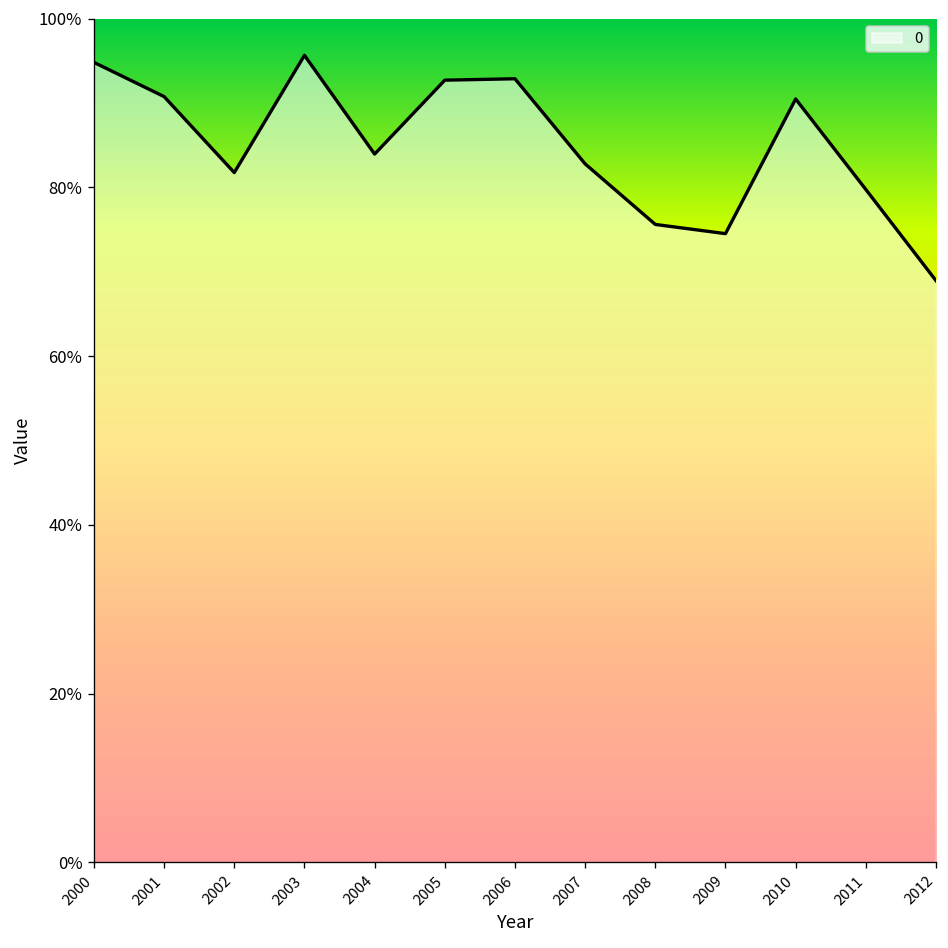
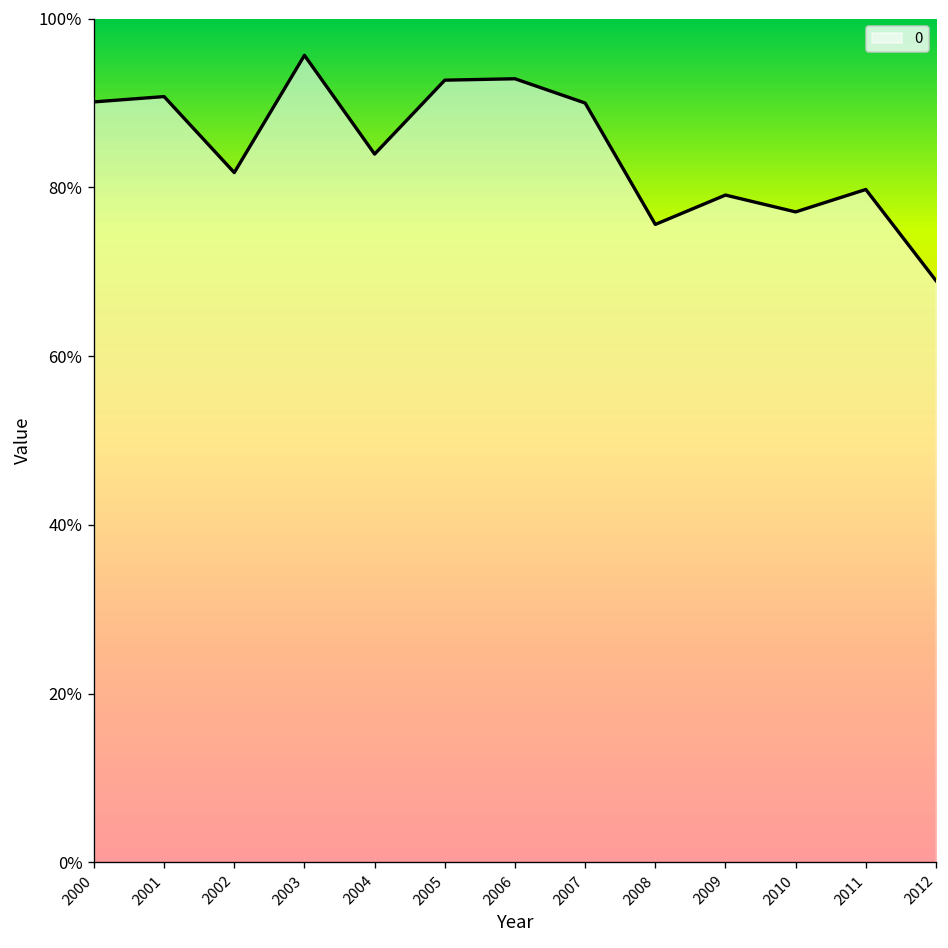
  {
-   "2000": "95%",
+   "2000": "90%",
    "2001": "91%",
    "2002": "82%",
    "2003": "96%",
    "2004": "84%",
    "2005": "93%",
    "2006": "93%",
-   "2007": "83%",
+   "2007": "90%",
    "2008": "76%",
-   "2009": "75%",
-   "2010": "90%",
+   "2009": "79%",
+   "2010": "77%",
    "2011": "80%",
    "2012": "69%"
  }
